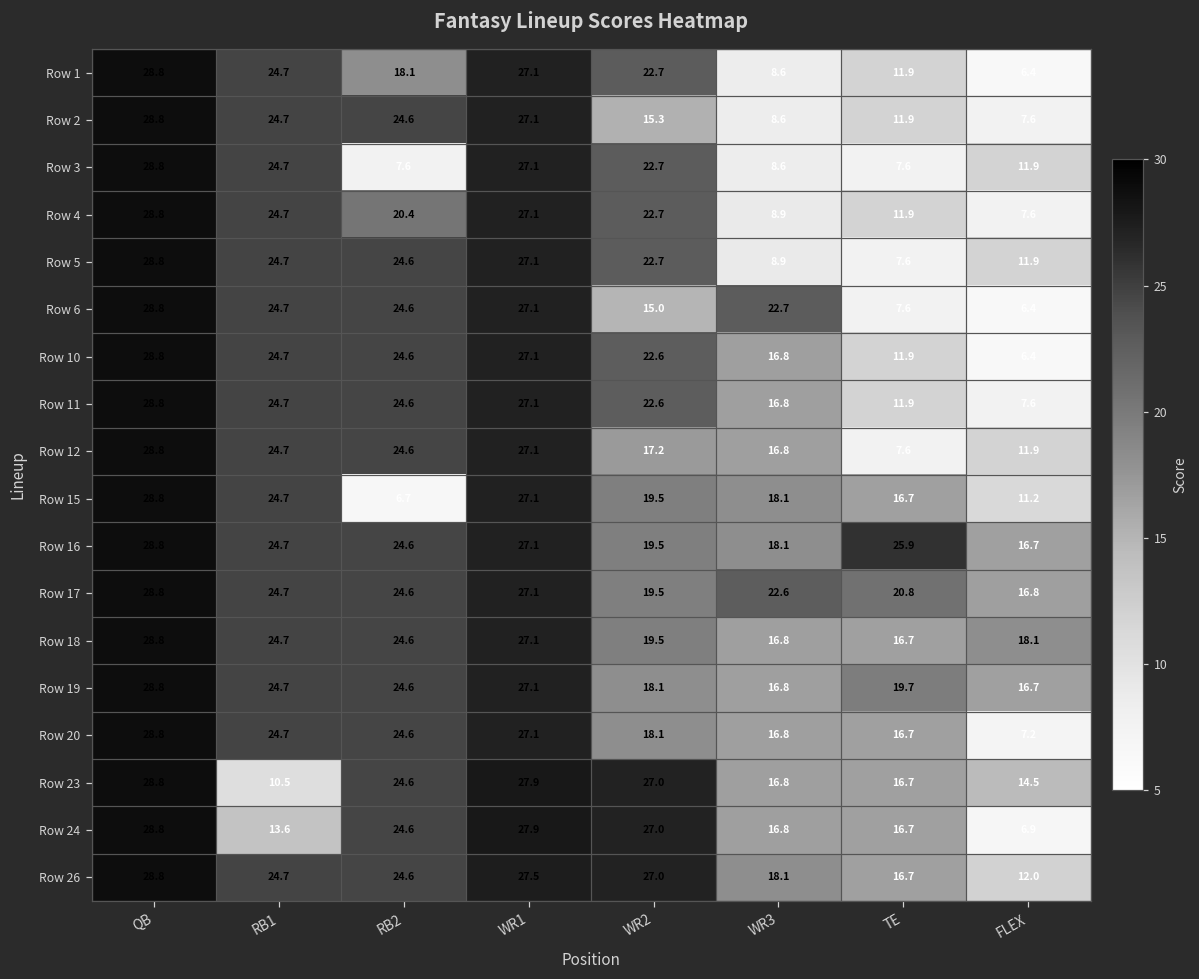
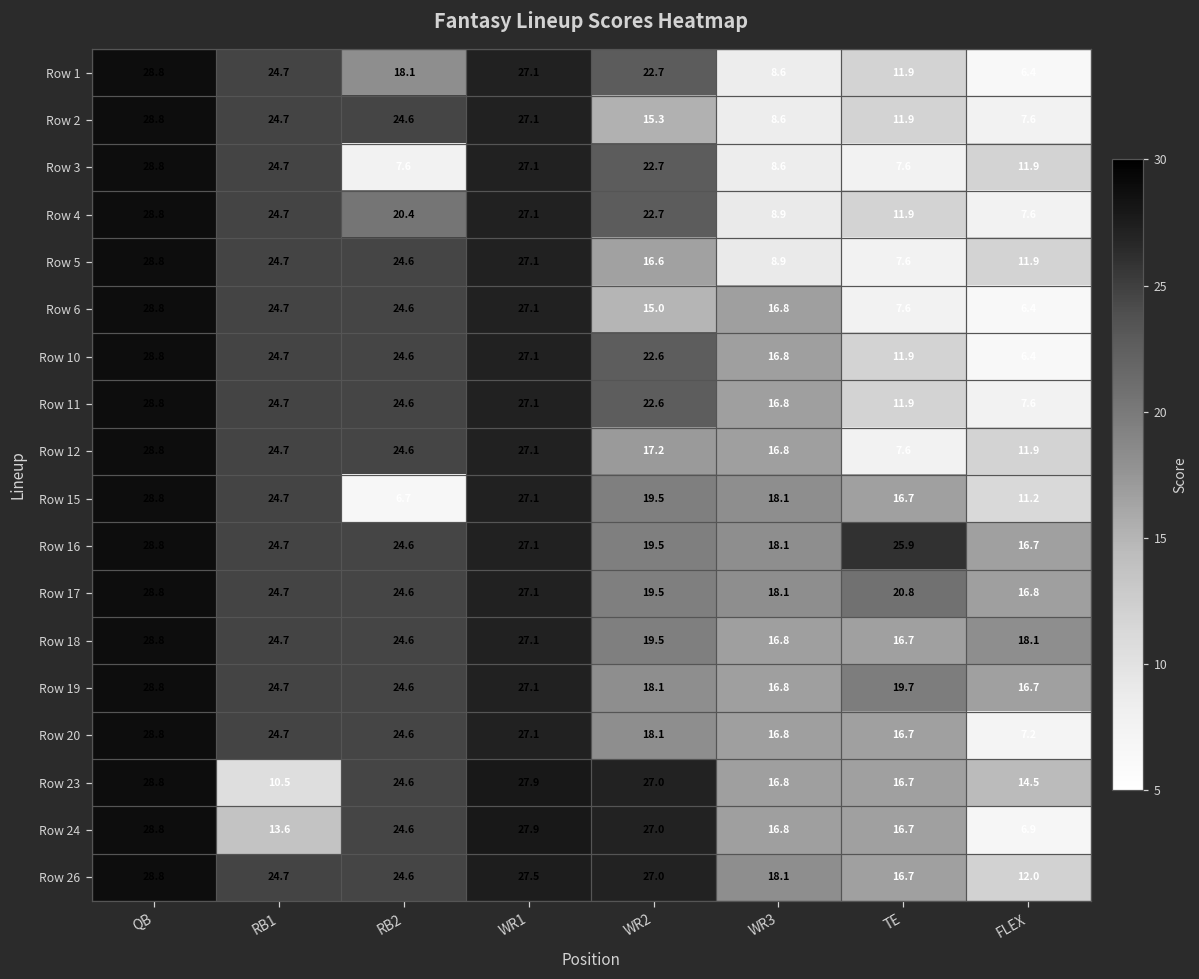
  {
    "Row 1": {
      "RB1": 24.7,
      "RB2": 18.1,
      "WR2": 22.7
    },
    "Row 2": {
      "RB1": 24.7,
      "RB2": 24.6,
      "WR2": 15.3
    },
    "Row 3": {
      "RB1": 24.7,
      "WR2": 22.7
    },
    "Row 4": {
      "RB1": 24.7,
      "RB2": 20.4,
      "WR2": 22.7
    },
    "Row 5": {
      "RB1": 24.7,
      "RB2": 24.6,
-     "WR2": 22.7
+     "WR2": 16.6
    },
    "Row 6": {
      "RB1": 24.7,
      "RB2": 24.6,
      "WR2": 15.0,
-     "WR3": 22.7
+     "WR3": 16.8
    },
    "Row 10": {
      "RB1": 24.7,
      "RB2": 24.6,
      "WR2": 22.6,
      "WR3": 16.8
    },
    "Row 11": {
      "RB1": 24.7,
      "RB2": 24.6,
      "WR2": 22.6,
      "WR3": 16.8
    },
    "Row 12": {
      "RB1": 24.7,
      "RB2": 24.6,
      "WR2": 17.2,
      "WR3": 16.8
    },
    "Row 15": {
      "RB1": 24.7,
      "WR2": 19.5,
      "WR3": 18.1,
      "TE": 16.7
    },
    "Row 16": {
      "RB1": 24.7,
      "RB2": 24.6,
      "WR2": 19.5,
      "WR3": 18.1,
      "TE": 25.9,
      "FLEX": 16.7
    },
    "Row 17": {
      "RB1": 24.7,
      "RB2": 24.6,
      "WR2": 19.5,
-     "WR3": 22.6,
+     "WR3": 18.1,
      "TE": 20.8,
      "FLEX": 16.8
    },
    "Row 18": {
      "RB1": 24.7,
      "RB2": 24.6,
      "WR2": 19.5,
      "WR3": 16.8,
      "TE": 16.7,
      "FLEX": 18.1
    },
    "Row 19": {
      "RB1": 24.7,
      "RB2": 24.6,
      "WR2": 18.1,
      "WR3": 16.8,
      "TE": 19.7,
      "FLEX": 16.7
    },
    "Row 20": {
      "RB1": 24.7,
      "RB2": 24.6,
      "WR2": 18.1,
      "WR3": 16.8,
      "TE": 16.7
    },
    "Row 23": {
      "RB2": 24.6,
      "WR3": 16.8,
      "TE": 16.7,
      "FLEX": 14.5
    },
    "Row 24": {
      "RB1": 13.6,
      "RB2": 24.6,
      "WR3": 16.8,
      "TE": 16.7
    },
    "Row 26": {
      "RB1": 24.7,
      "RB2": 24.6,
      "WR3": 18.1,
      "TE": 16.7
    }
  }
